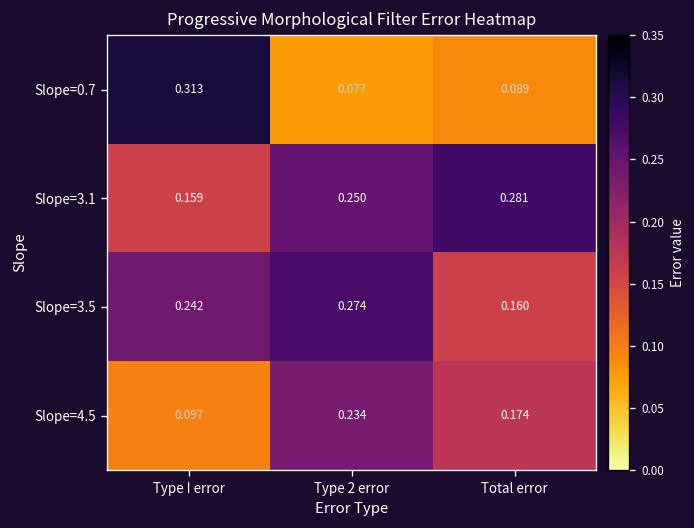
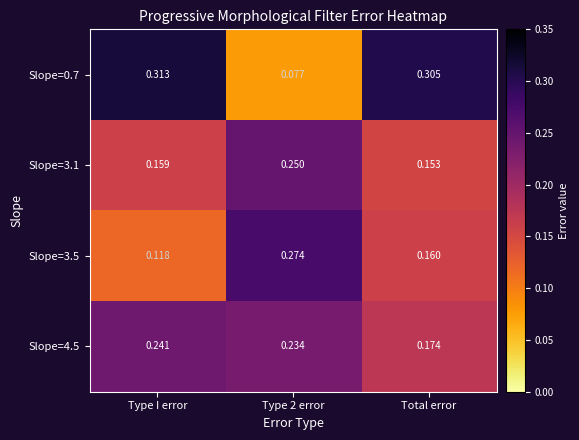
  {
    "Slope=0.7": {
      "Type I error": 0.313,
      "Type 2 error": 0.077,
-     "Total error": 0.089
+     "Total error": 0.305
    },
    "Slope=3.1": {
      "Type I error": 0.159,
      "Type 2 error": 0.250,
-     "Total error": 0.281
+     "Total error": 0.153
    },
    "Slope=3.5": {
-     "Type I error": 0.242,
+     "Type I error": 0.118,
      "Type 2 error": 0.274,
      "Total error": 0.160
    },
    "Slope=4.5": {
-     "Type I error": 0.097,
+     "Type I error": 0.241,
      "Type 2 error": 0.234,
      "Total error": 0.174
    }
  }
